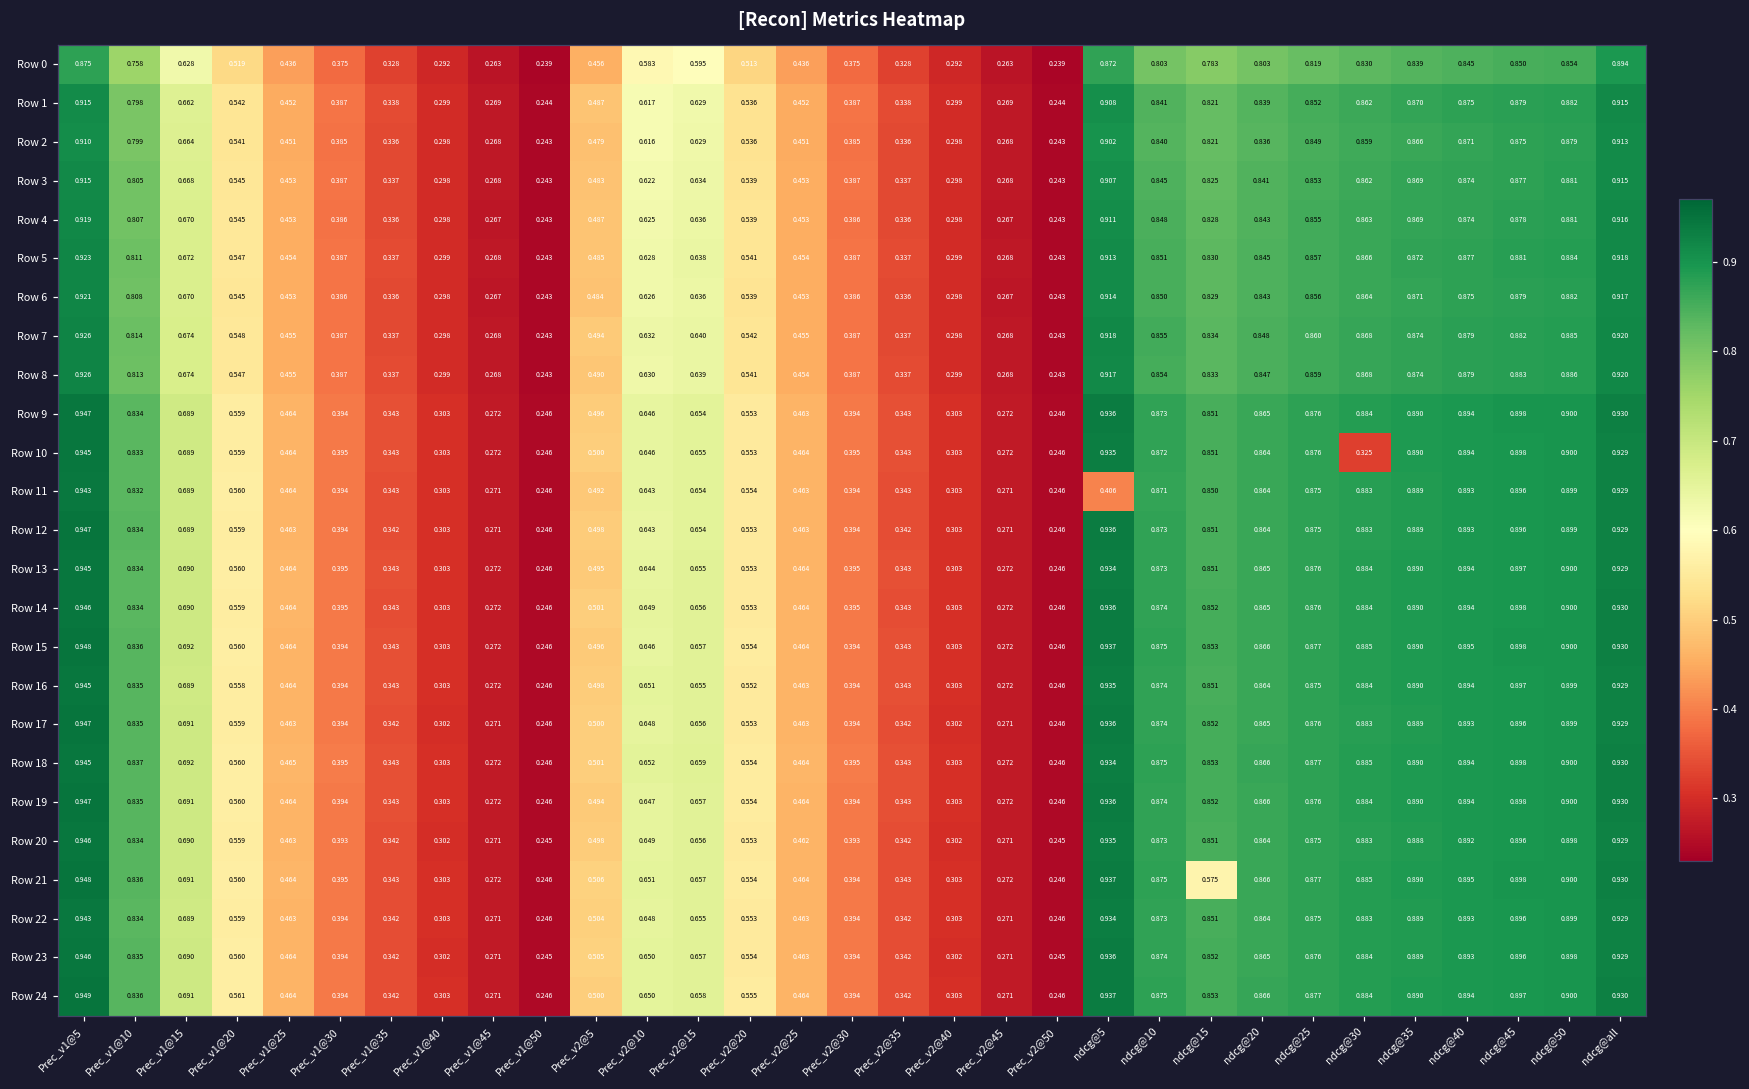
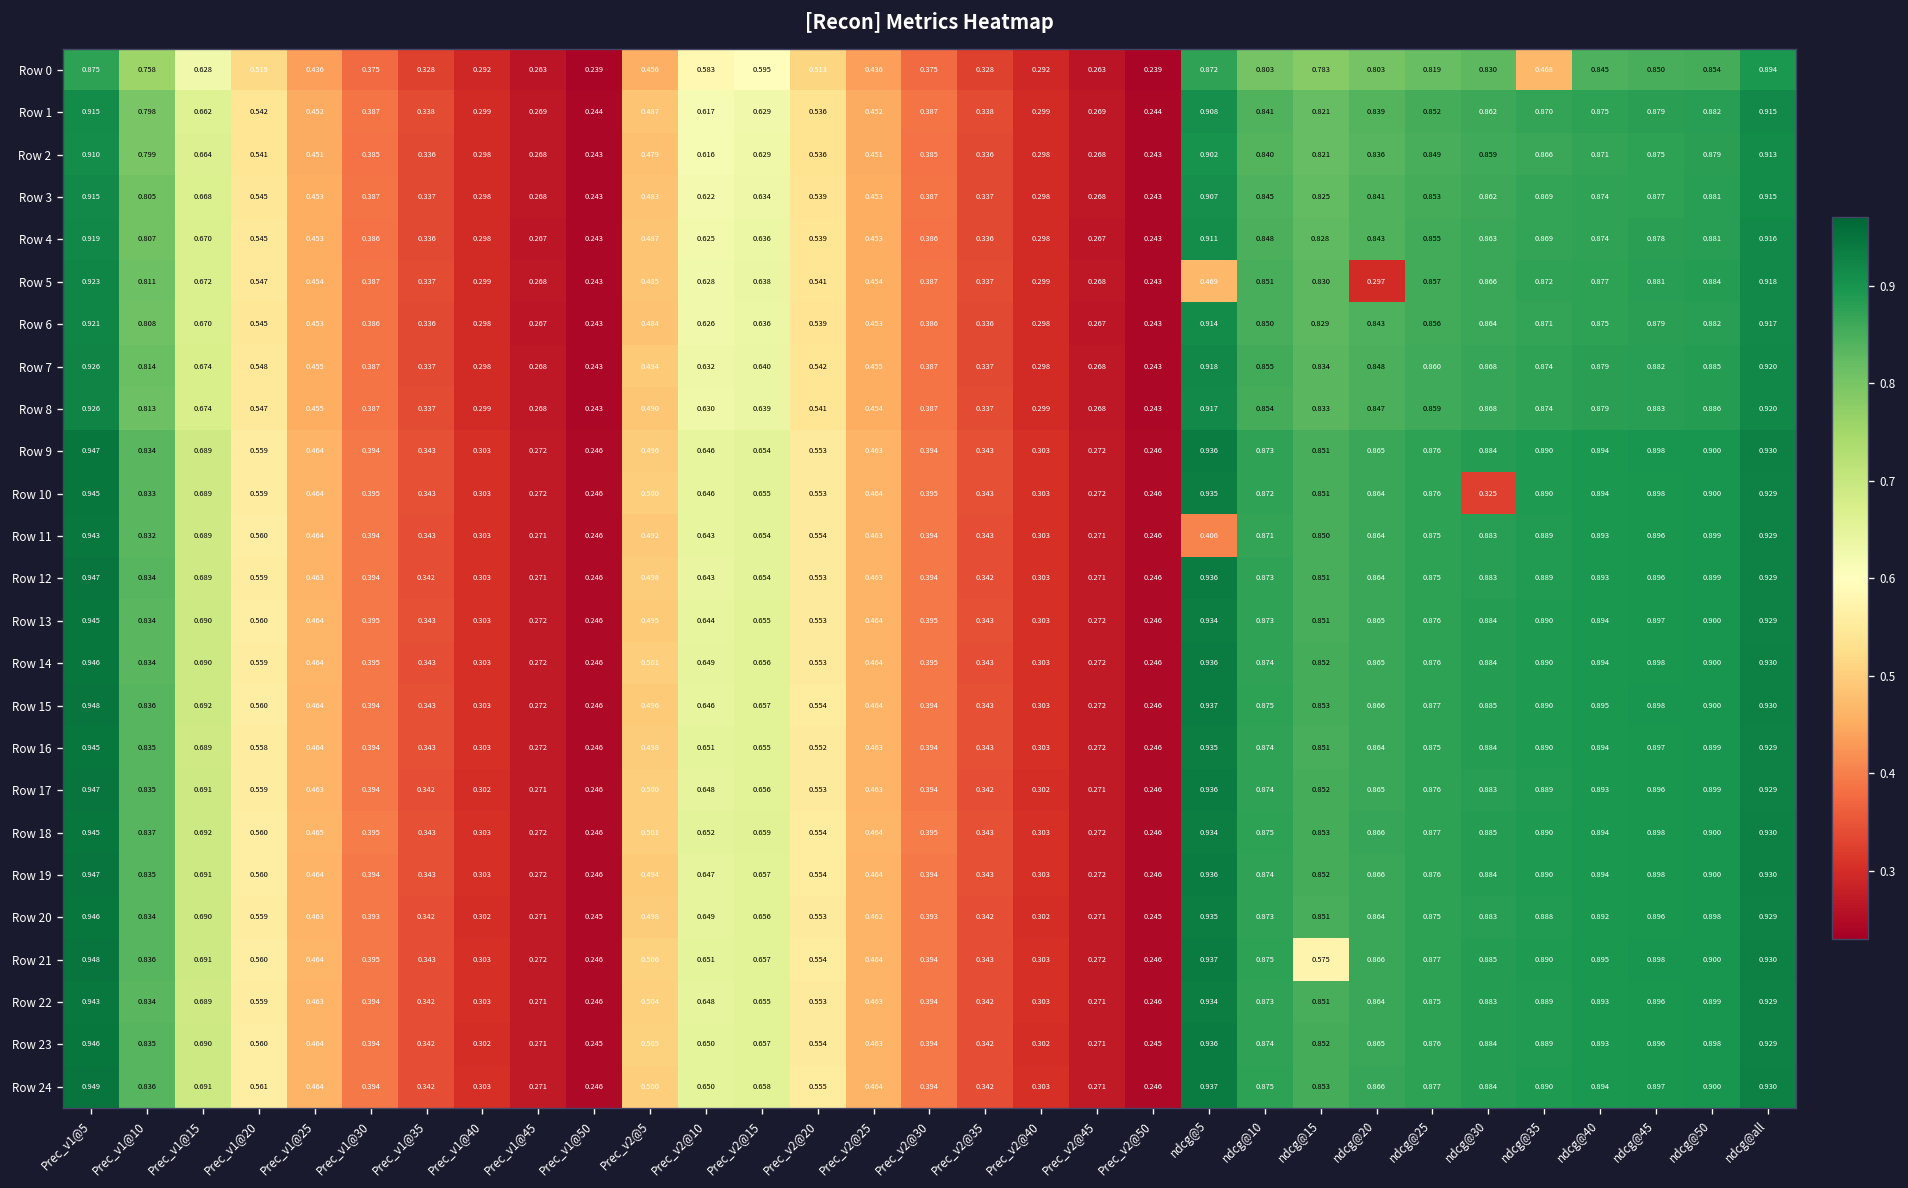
  {
    "Row 0": {
      "Prec_v1@5": 0.875,
      "Prec_v1@10": 0.758,
      "Prec_v1@15": 0.628,
      "Prec_v1@20": 0.519,
      "Prec_v1@25": 0.436,
      "Prec_v1@30": 0.375,
      "Prec_v1@35": 0.328,
      "Prec_v1@40": 0.292,
      "Prec_v1@45": 0.263,
      "Prec_v1@50": 0.239,
      "Prec_v2@5": 0.456,
      "Prec_v2@10": 0.583,
      "Prec_v2@15": 0.595,
      "Prec_v2@20": 0.513,
      "Prec_v2@25": 0.436,
      "Prec_v2@30": 0.375,
      "Prec_v2@35": 0.328,
      "Prec_v2@40": 0.292,
      "Prec_v2@45": 0.263,
      "Prec_v2@50": 0.239,
      "ndcg@5": 0.872,
      "ndcg@10": 0.803,
      "ndcg@15": 0.783,
      "ndcg@20": 0.803,
      "ndcg@25": 0.819,
      "ndcg@30": 0.830,
-     "ndcg@35": 0.839,
+     "ndcg@35": 0.468,
      "ndcg@40": 0.845,
      "ndcg@45": 0.850,
      "ndcg@50": 0.854,
      "ndcg@all": 0.894
    },
    "Row 5": {
      "Prec_v1@5": 0.923,
      "Prec_v1@10": 0.811,
      "Prec_v1@15": 0.672,
      "Prec_v1@20": 0.547,
      "Prec_v1@25": 0.454,
      "Prec_v1@30": 0.387,
      "Prec_v1@35": 0.337,
      "Prec_v1@40": 0.299,
      "Prec_v1@45": 0.268,
      "Prec_v1@50": 0.243,
      "Prec_v2@5": 0.485,
      "Prec_v2@10": 0.628,
      "Prec_v2@15": 0.638,
      "Prec_v2@20": 0.541,
      "Prec_v2@25": 0.454,
      "Prec_v2@30": 0.387,
      "Prec_v2@35": 0.337,
      "Prec_v2@40": 0.299,
      "Prec_v2@45": 0.268,
      "Prec_v2@50": 0.243,
-     "ndcg@5": 0.913,
+     "ndcg@5": 0.469,
      "ndcg@10": 0.851,
      "ndcg@15": 0.830,
-     "ndcg@20": 0.845,
+     "ndcg@20": 0.297,
      "ndcg@25": 0.857,
      "ndcg@30": 0.866,
      "ndcg@35": 0.872,
      "ndcg@40": 0.877,
      "ndcg@45": 0.881,
      "ndcg@50": 0.884,
      "ndcg@all": 0.918
    }
  }
